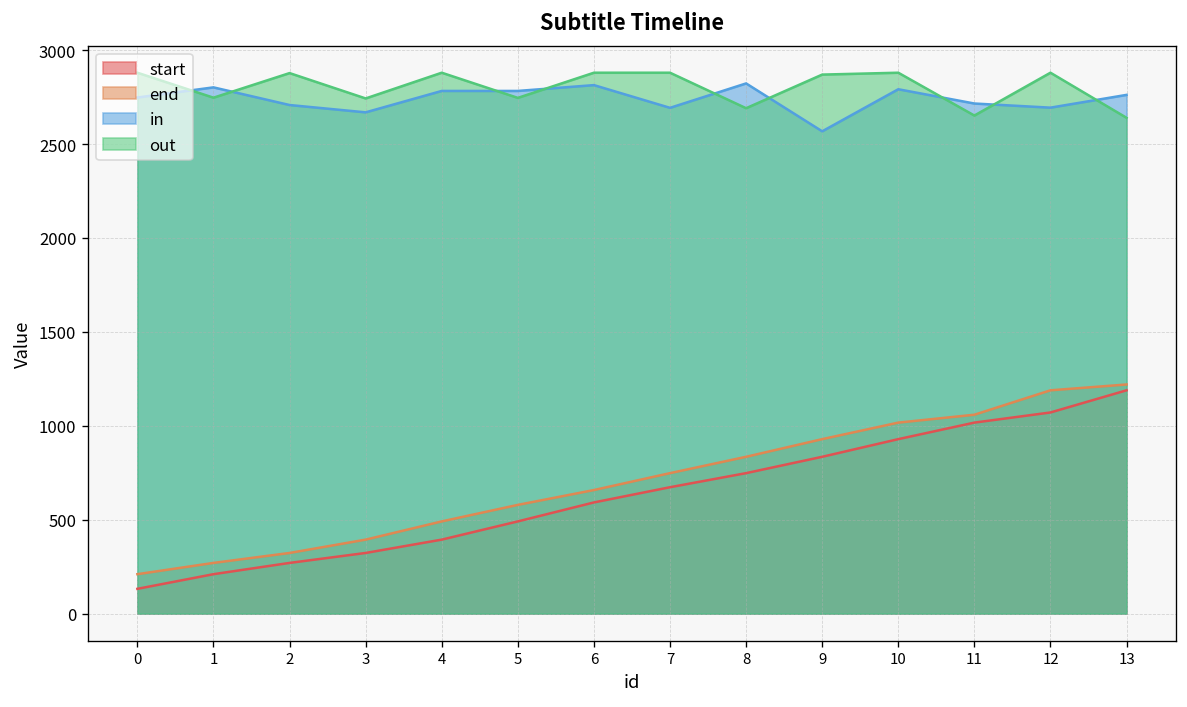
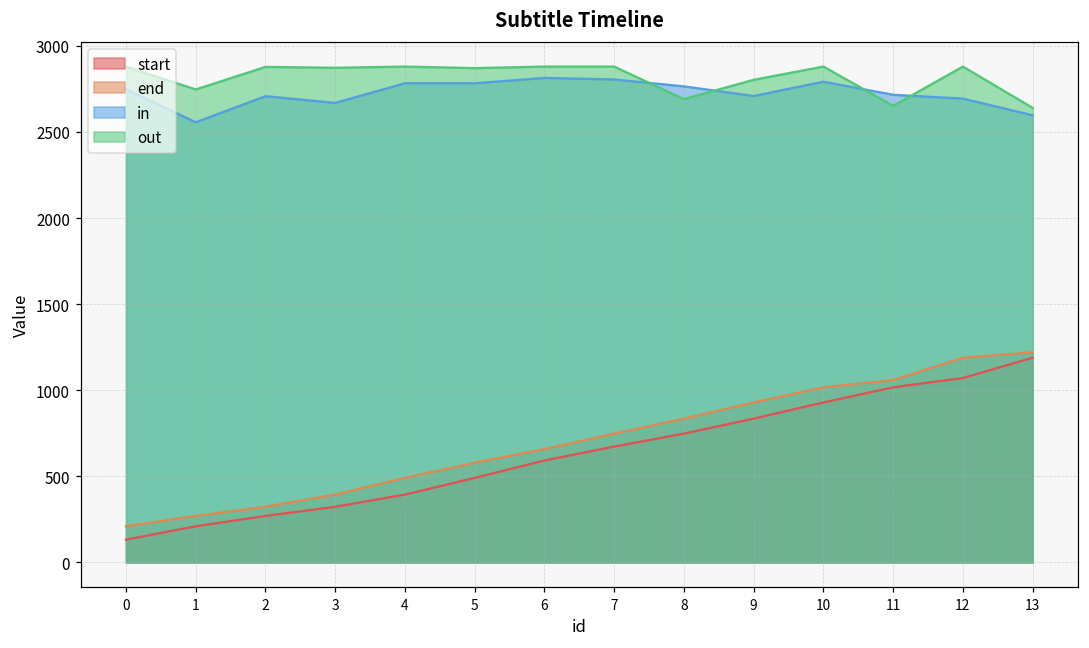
  {
    "in": {
-     "1": 2800,
+     "1": 2560,
      "2": 2710,
      "3": 2670,
      "4": 2780,
      "5": 2780,
      "6": 2810,
-     "7": 2690,
-     "8": 2820,
-     "9": 2570,
+     "7": 2810,
+     "8": 2770,
+     "9": 2710,
      "10": 2790,
      "11": 2720,
      "12": 2690,
-     "13": 2760
+     "13": 2600
    },
    "out": {
      "1": 2750,
      "2": 2880,
-     "3": 2740,
+     "3": 2870,
      "4": 2880,
-     "5": 2750,
+     "5": 2870,
      "6": 2880,
      "7": 2880,
      "8": 2690,
-     "9": 2870,
+     "9": 2800,
      "10": 2880,
      "11": 2650,
      "12": 2880,
      "13": 2640
    }
  }
